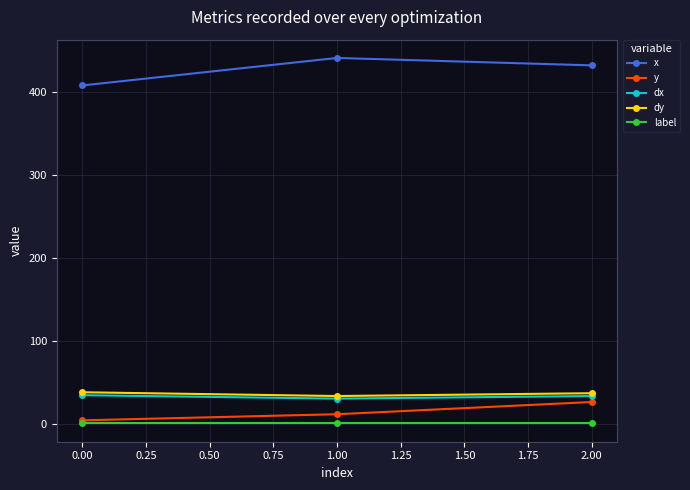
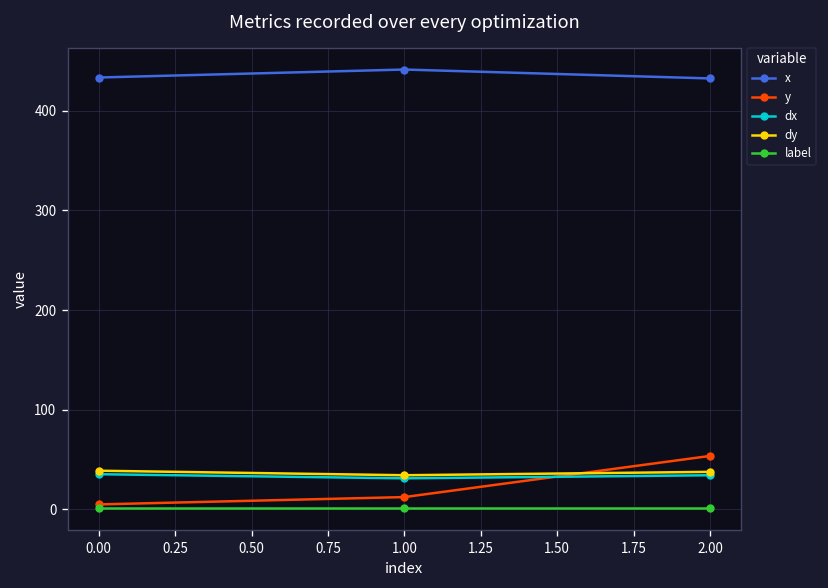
  {
    "x": {
-     "0.00": 410,
+     "0.00": 430,
      "1.00": 440,
      "2.00": 430
    },
    "y": {
      "0.00": 0,
      "1.00": 10,
-     "2.00": 30
+     "2.00": 50
    },
    "dx": {
      "0.00": 40,
      "1.00": 30,
      "2.00": 30
    },
    "dy": {
      "0.00": 40,
      "1.00": 30,
      "2.00": 40
    },
    "label": {
      "0.00": 0,
      "1.00": 0,
      "2.00": 0
    }
  }
